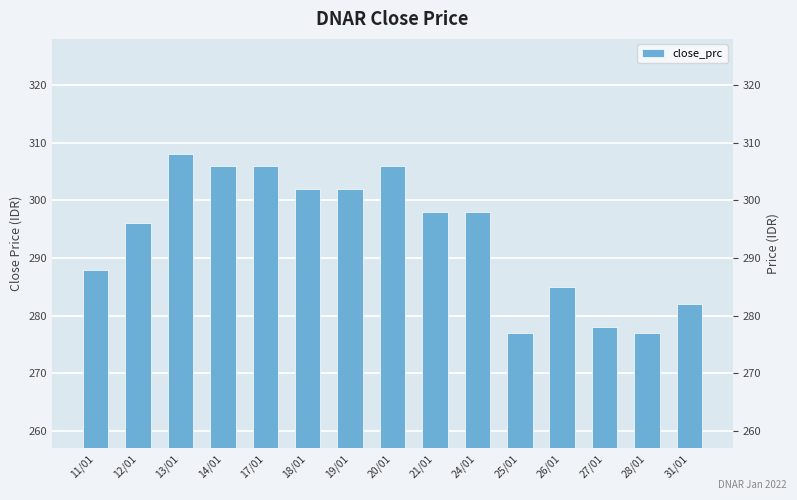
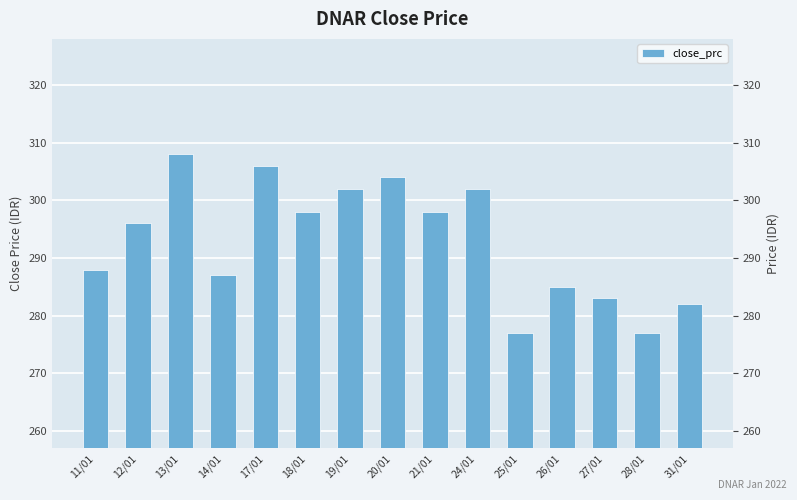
  {
    "11/01": 288,
    "12/01": 296,
    "13/01": 308,
-   "14/01": 306,
+   "14/01": 287,
    "17/01": 306,
-   "18/01": 302,
+   "18/01": 298,
    "19/01": 302,
-   "20/01": 306,
+   "20/01": 304,
    "21/01": 298,
-   "24/01": 298,
+   "24/01": 302,
    "25/01": 277,
    "26/01": 285,
-   "27/01": 278,
+   "27/01": 283,
    "28/01": 277,
    "31/01": 282
  }
